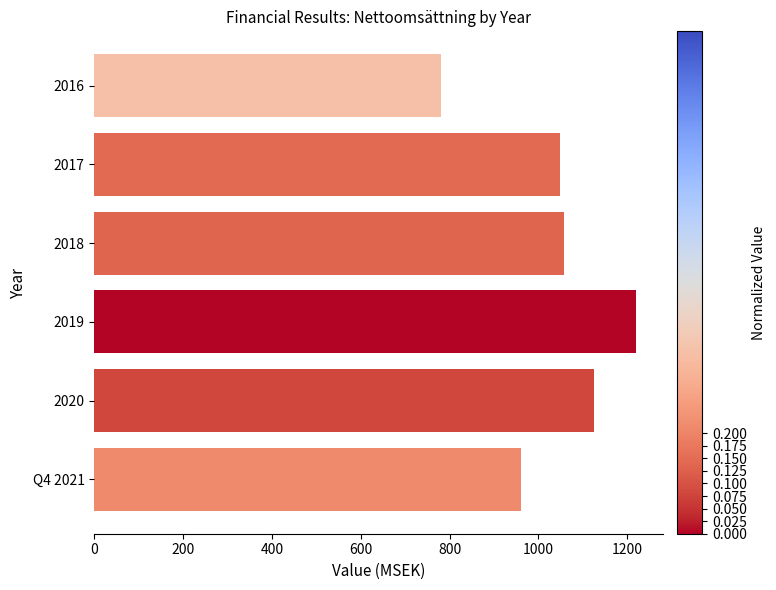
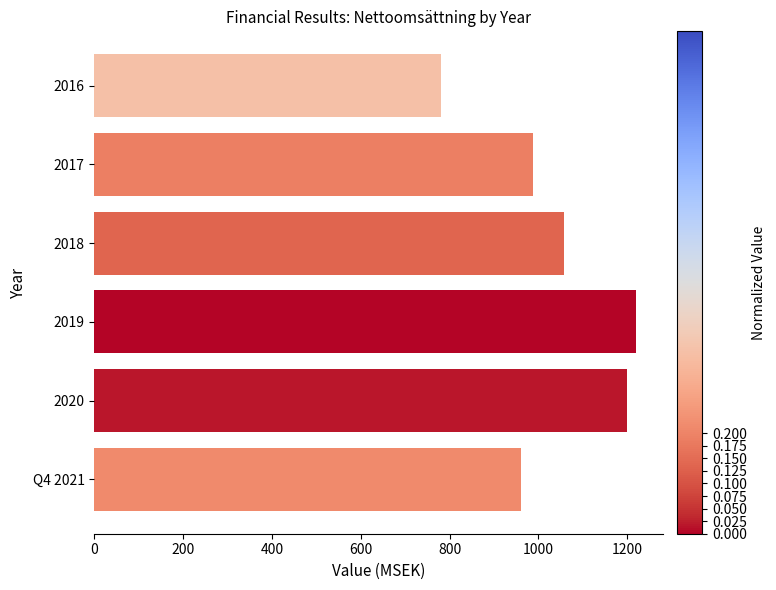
  {
    "2016": 780,
-   "2017": 1050,
+   "2017": 990,
    "2018": 1060,
    "2019": 1220,
-   "2020": 1120,
+   "2020": 1200,
    "Q4 2021": 960
  }
